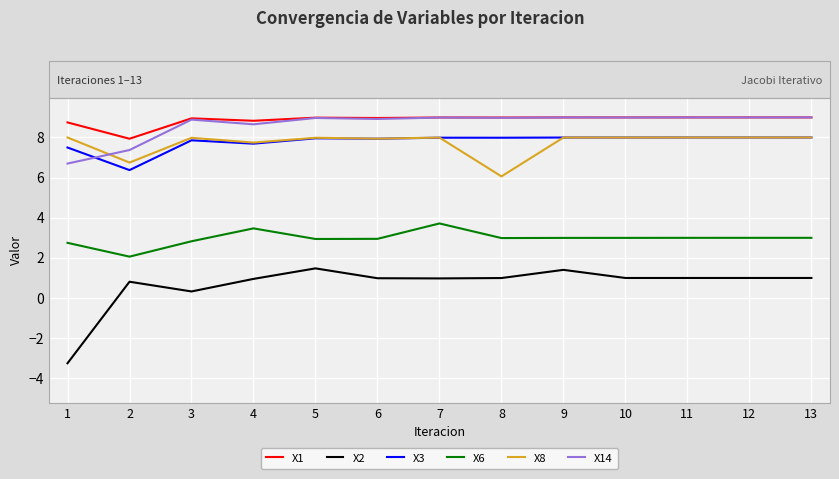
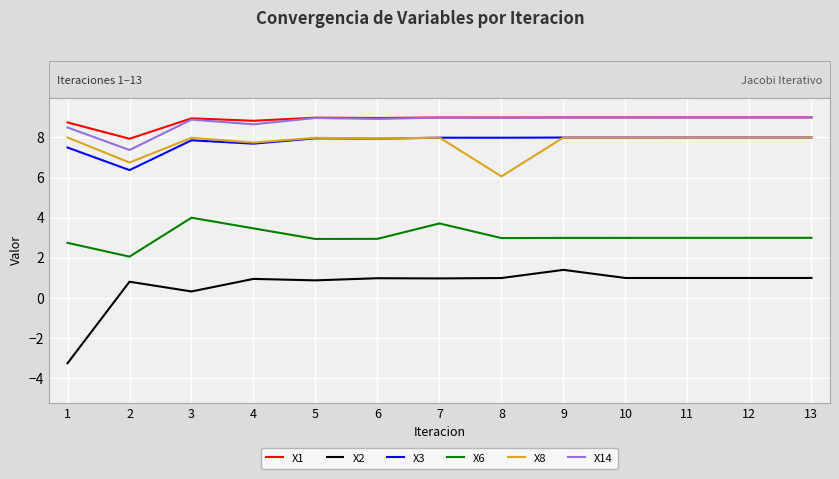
  {
    "X1": {
      "1": 8.8,
      "2": 7.9,
      "4": 8.8
    },
    "X2": {
      "1": -3.3,
      "2": 0.8,
      "3": 0.3,
      "4": 1.0,
-     "5": 1.5,
+     "5": 0.9,
      "6": 1.0,
      "7": 1.0,
      "8": 1.0,
      "9": 1.4,
      "10": 1.0,
      "11": 1.0,
      "12": 1.0,
      "13": 1.0
    },
    "X3": {
      "1": 7.5,
      "2": 6.4,
      "8": 8.0
    },
    "X6": {
      "1": 2.8,
      "2": 2.1,
-     "3": 2.8,
+     "3": 4.0,
      "4": 3.5,
      "5": 2.9,
      "6": 2.9,
      "7": 3.7,
      "8": 3.0,
      "9": 3.0,
      "10": 3.0,
      "11": 3.0,
      "12": 3.0,
      "13": 3.0
    },
    "X8": {
      "1": 8.0,
      "2": 6.8,
      "8": 6.1
    },
    "X14": {
-     "1": 6.7,
+     "1": 8.5,
      "2": 7.4,
      "4": 8.7
    }
  }
